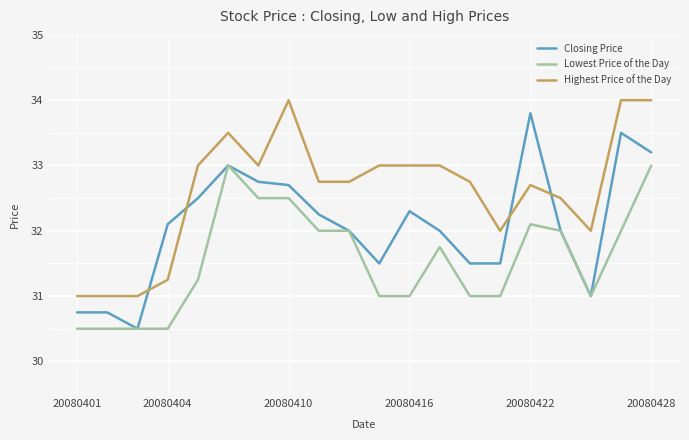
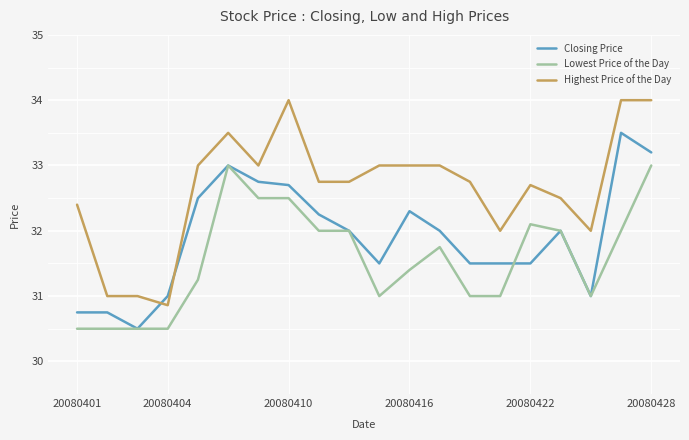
  {
    "Closing Price": {
      "20080401": 30.8,
-     "20080404": 32.1,
+     "20080404": 31.0,
      "20080410": 32.7,
      "20080416": 32.3,
-     "20080422": 33.8,
+     "20080422": 31.5,
      "20080428": 33.2
    },
    "Lowest Price of the Day": {
      "20080401": 30.5,
      "20080404": 30.5,
      "20080410": 32.5,
-     "20080416": 31.0,
+     "20080416": 31.4,
      "20080422": 32.1,
      "20080428": 33.0
    },
    "Highest Price of the Day": {
-     "20080401": 31.0,
-     "20080404": 31.3,
+     "20080401": 32.4,
+     "20080404": 30.9,
      "20080410": 34.0,
      "20080416": 33.0,
      "20080422": 32.7,
      "20080428": 34.0
    }
  }
